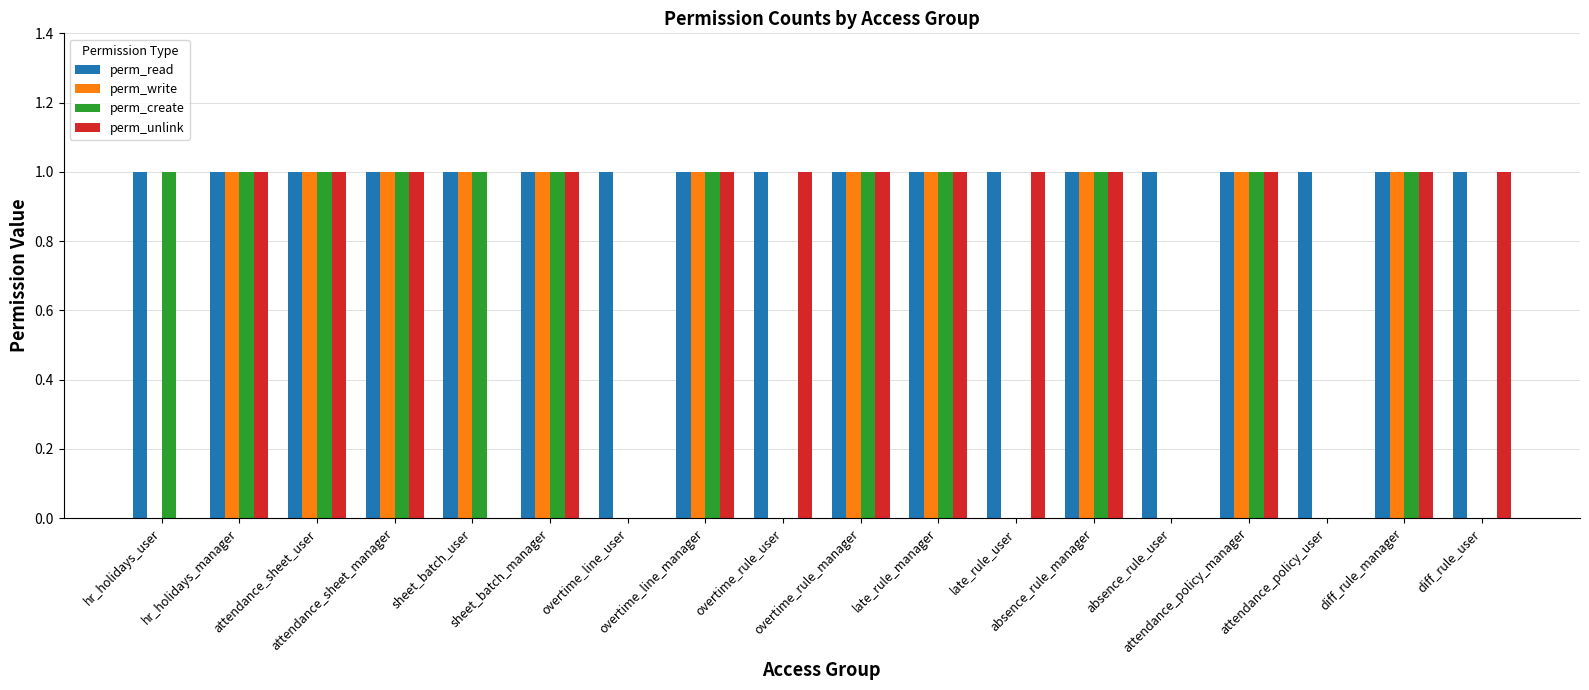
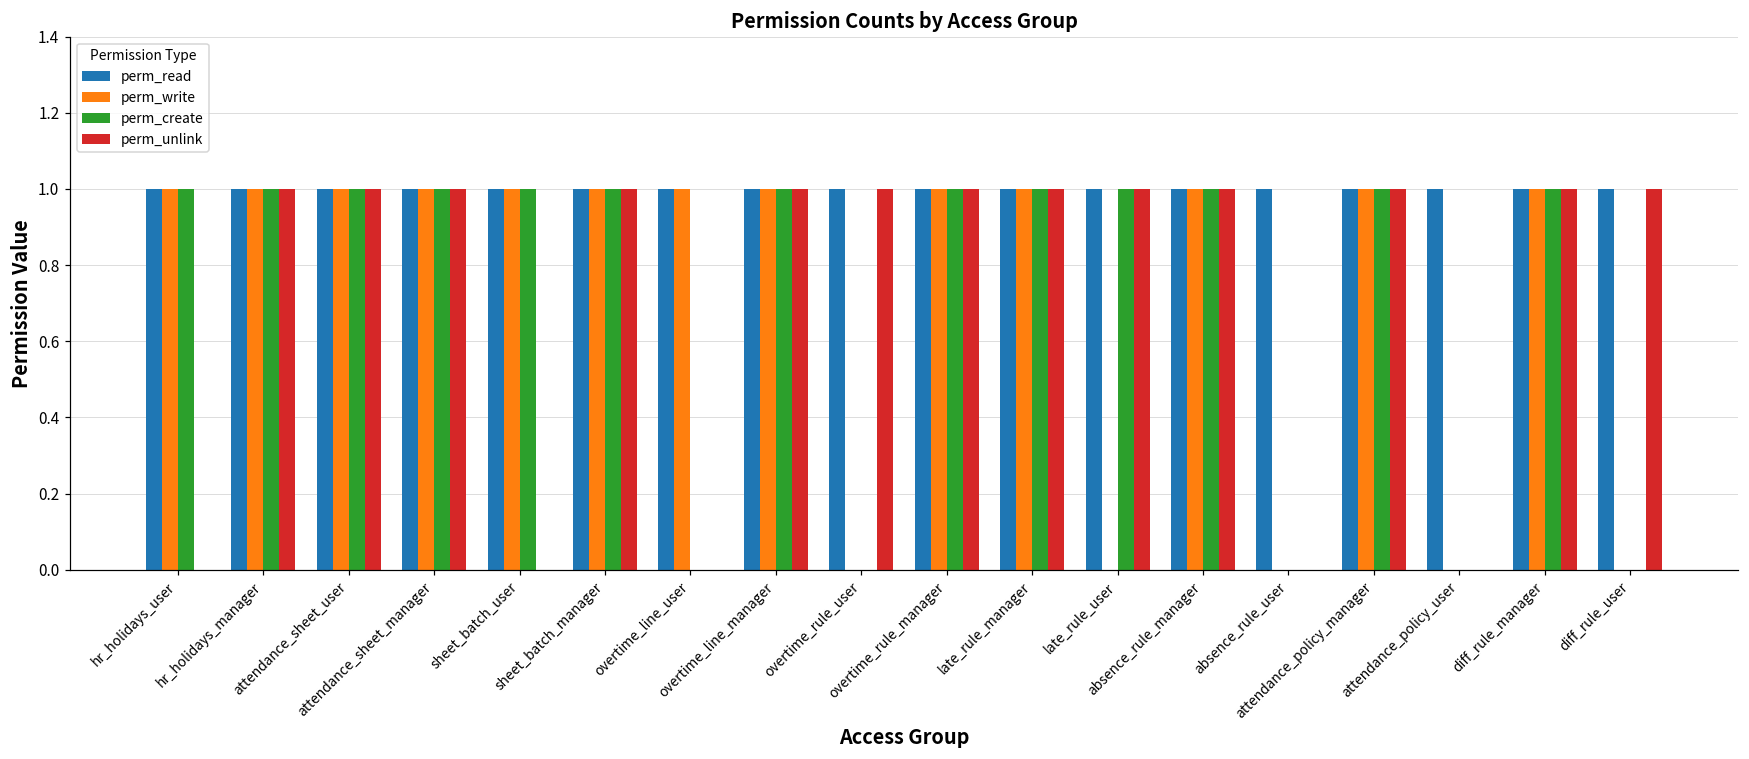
  {
    "perm_read": {
      "hr_holidays_user": 1,
      "hr_holidays_manager": 1,
      "attendance_sheet_user": 1,
      "attendance_sheet_manager": 1,
      "sheet_batch_user": 1,
      "sheet_batch_manager": 1,
      "overtime_line_user": 1,
      "overtime_line_manager": 1,
      "overtime_rule_user": 1,
      "overtime_rule_manager": 1,
      "late_rule_manager": 1,
      "late_rule_user": 1,
      "absence_rule_manager": 1,
      "absence_rule_user": 1,
      "attendance_policy_manager": 1,
      "attendance_policy_user": 1,
      "diff_rule_manager": 1,
      "diff_rule_user": 1
    },
    "perm_write": {
-     "hr_holidays_user": 0,
+     "hr_holidays_user": 1,
      "hr_holidays_manager": 1,
      "attendance_sheet_user": 1,
      "attendance_sheet_manager": 1,
      "sheet_batch_user": 1,
      "sheet_batch_manager": 1,
-     "overtime_line_user": 0,
+     "overtime_line_user": 1,
      "overtime_line_manager": 1,
      "overtime_rule_user": 0,
      "overtime_rule_manager": 1,
      "late_rule_manager": 1,
      "late_rule_user": 0,
      "absence_rule_manager": 1,
      "absence_rule_user": 0,
      "attendance_policy_manager": 1,
      "attendance_policy_user": 0,
      "diff_rule_manager": 1,
      "diff_rule_user": 0
    },
    "perm_create": {
      "hr_holidays_user": 1,
      "hr_holidays_manager": 1,
      "attendance_sheet_user": 1,
      "attendance_sheet_manager": 1,
      "sheet_batch_user": 1,
      "sheet_batch_manager": 1,
      "overtime_line_user": 0,
      "overtime_line_manager": 1,
      "overtime_rule_user": 0,
      "overtime_rule_manager": 1,
      "late_rule_manager": 1,
-     "late_rule_user": 0,
+     "late_rule_user": 1,
      "absence_rule_manager": 1,
      "absence_rule_user": 0,
      "attendance_policy_manager": 1,
      "attendance_policy_user": 0,
      "diff_rule_manager": 1,
      "diff_rule_user": 0
    },
    "perm_unlink": {
      "hr_holidays_user": 0,
      "hr_holidays_manager": 1,
      "attendance_sheet_user": 1,
      "attendance_sheet_manager": 1,
      "sheet_batch_user": 0,
      "sheet_batch_manager": 1,
      "overtime_line_user": 0,
      "overtime_line_manager": 1,
      "overtime_rule_user": 1,
      "overtime_rule_manager": 1,
      "late_rule_manager": 1,
      "late_rule_user": 1,
      "absence_rule_manager": 1,
      "absence_rule_user": 0,
      "attendance_policy_manager": 1,
      "attendance_policy_user": 0,
      "diff_rule_manager": 1,
      "diff_rule_user": 1
    }
  }
